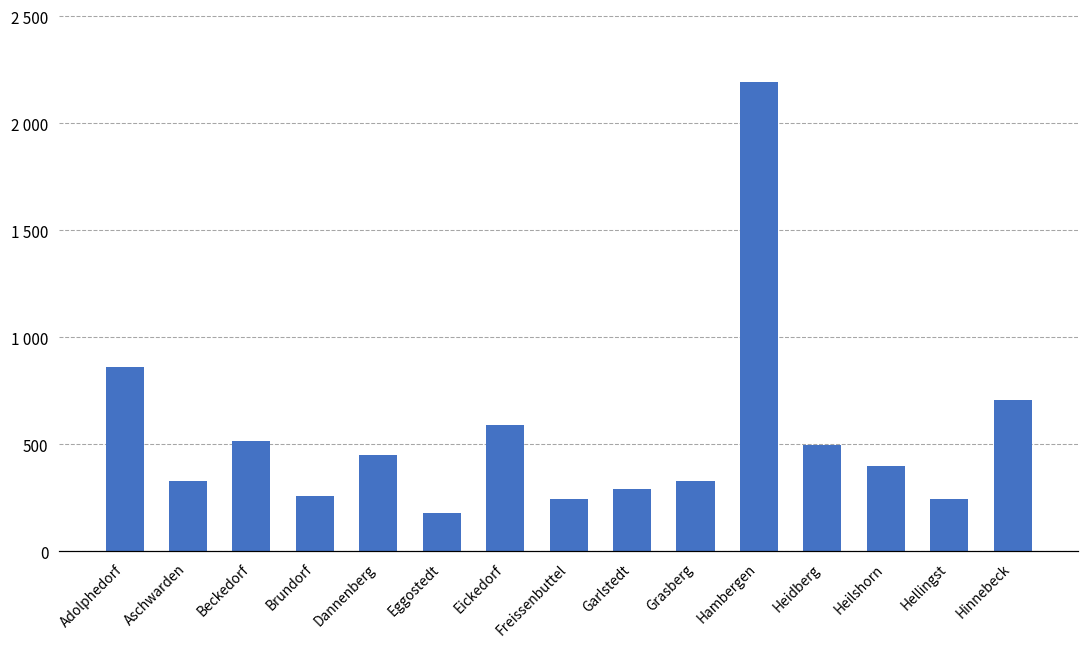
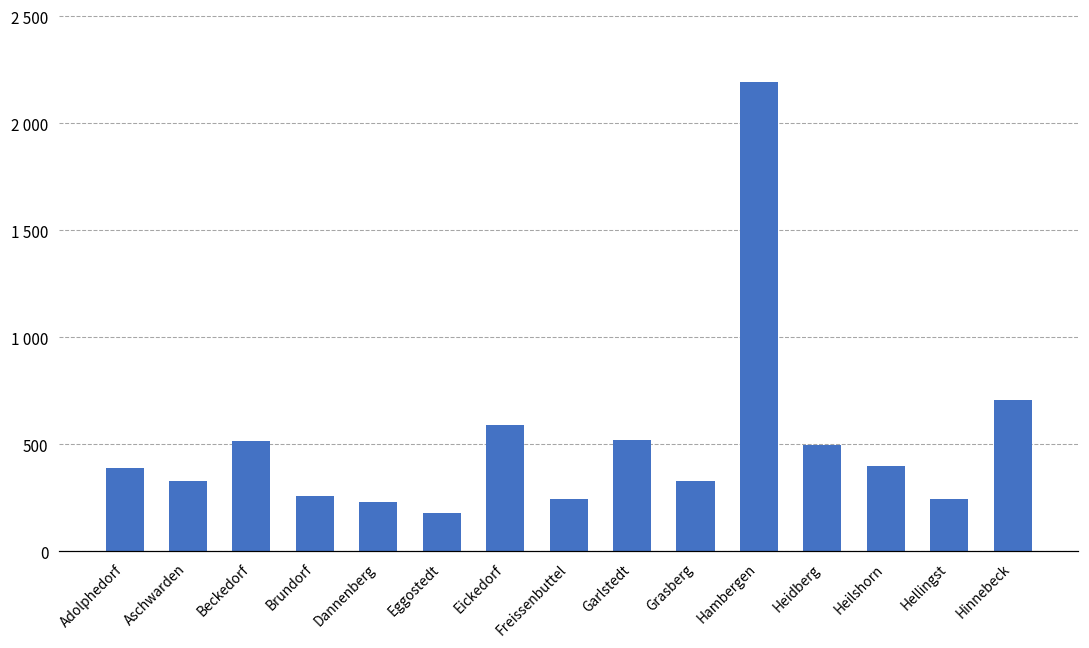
  {
-   "Adolphedorf": 860,
+   "Adolphedorf": 390,
    "Aschwarden": 330,
    "Beckedorf": 520,
    "Brundorf": 260,
-   "Dannenberg": 450,
+   "Dannenberg": 230,
    "Eggostedt": 180,
    "Eickedorf": 590,
    "Freissenbuttel": 240,
-   "Garlstedt": 290,
+   "Garlstedt": 520,
    "Grasberg": 330,
    "Hambergen": 2190,
    "Heidberg": 500,
    "Heilshorn": 400,
    "Hellingst": 240,
    "Hinnebeck": 710
  }
